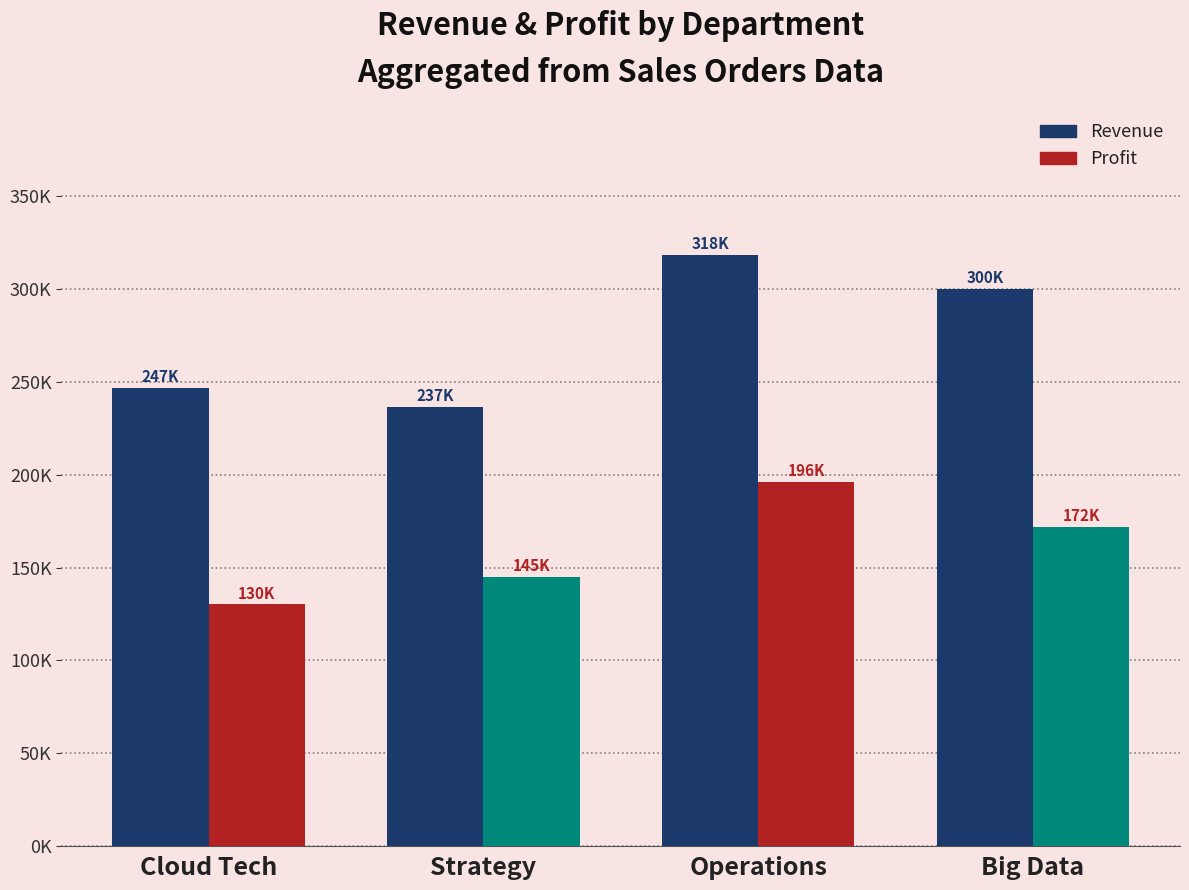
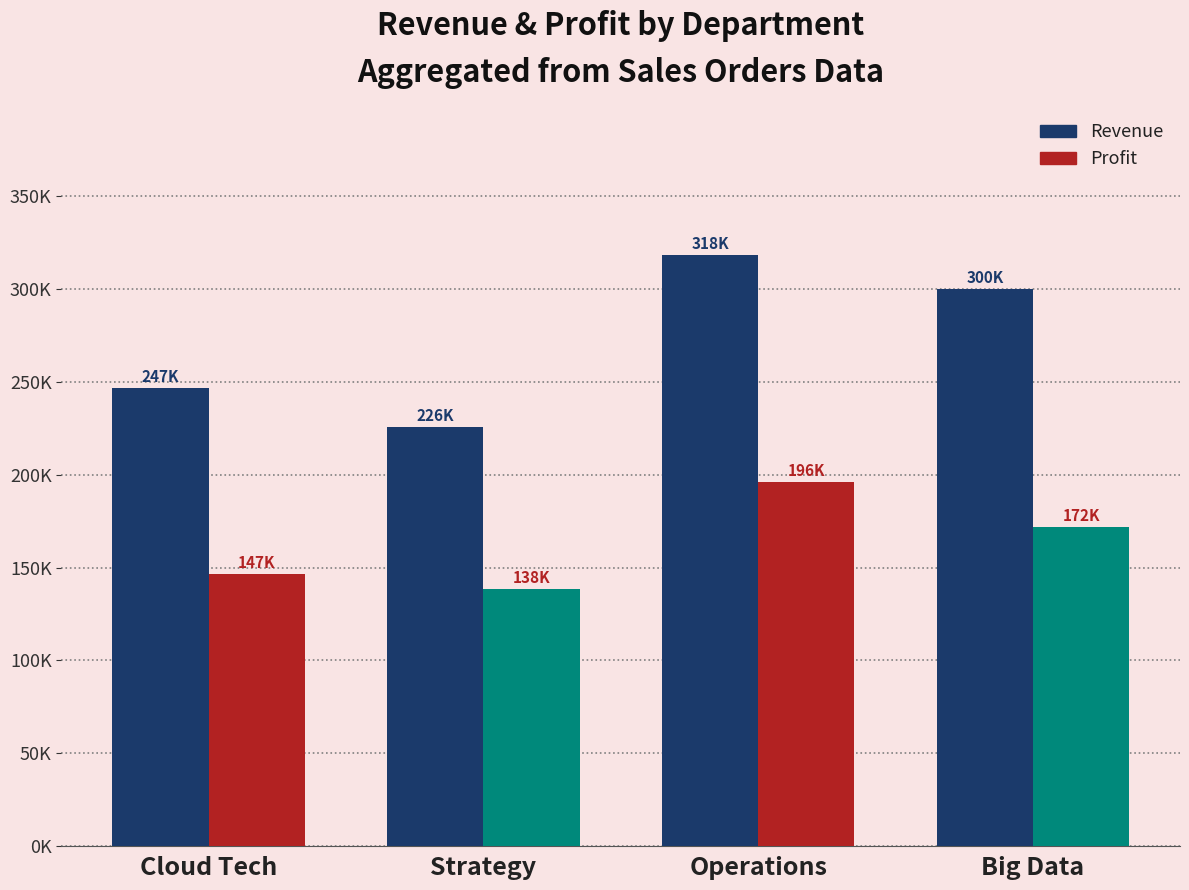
  {
    "Revenue": {
      "Cloud Tech": "247K",
-     "Strategy": "237K",
+     "Strategy": "226K",
      "Operations": "318K",
      "Big Data": "300K"
    },
    "Profit": {
-     "Cloud Tech": "130K",
-     "Strategy": "145K",
+     "Cloud Tech": "147K",
+     "Strategy": "138K",
      "Operations": "196K",
      "Big Data": "172K"
    }
  }
